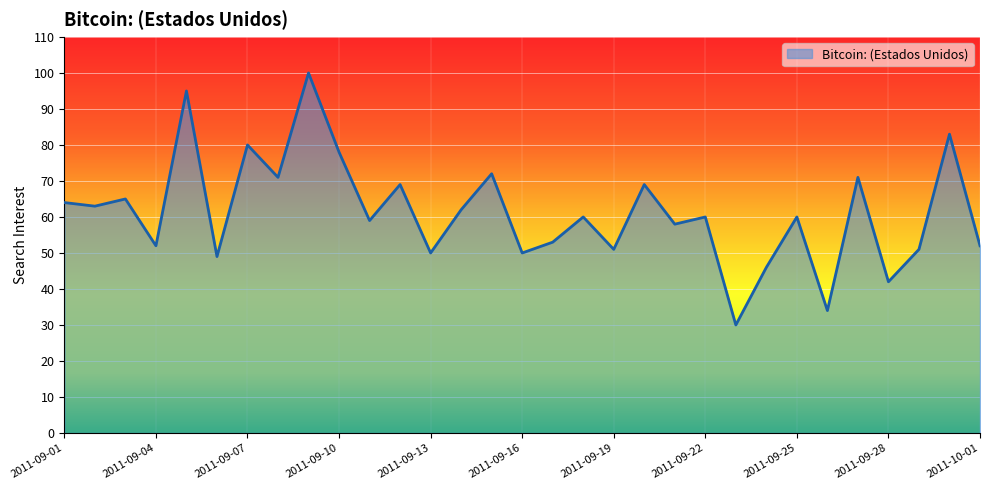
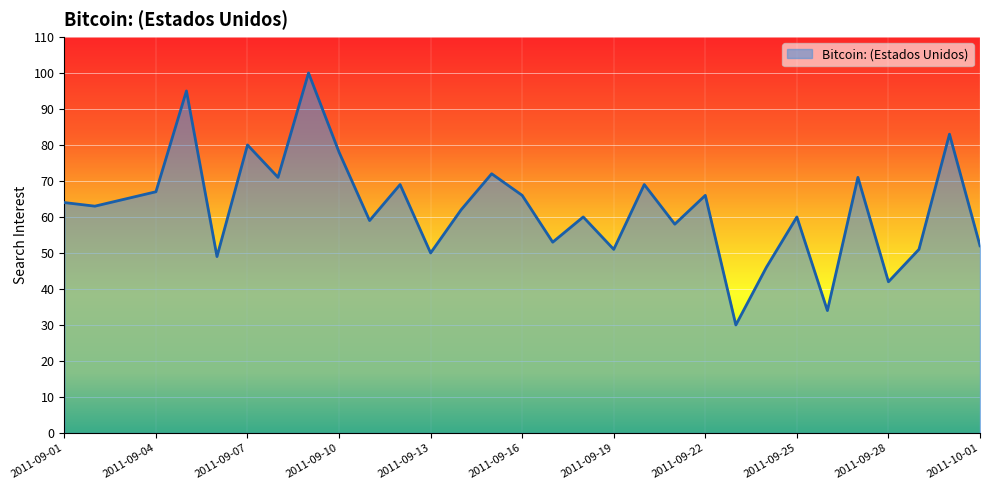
  {
    "2011-09-01": 64,
-   "2011-09-04": 52,
+   "2011-09-04": 67,
    "2011-09-07": 80,
    "2011-09-10": 78,
    "2011-09-13": 50,
-   "2011-09-16": 50,
+   "2011-09-16": 66,
    "2011-09-19": 51,
-   "2011-09-22": 60,
+   "2011-09-22": 66,
    "2011-09-25": 60,
    "2011-09-28": 42,
    "2011-10-01": 52
  }
